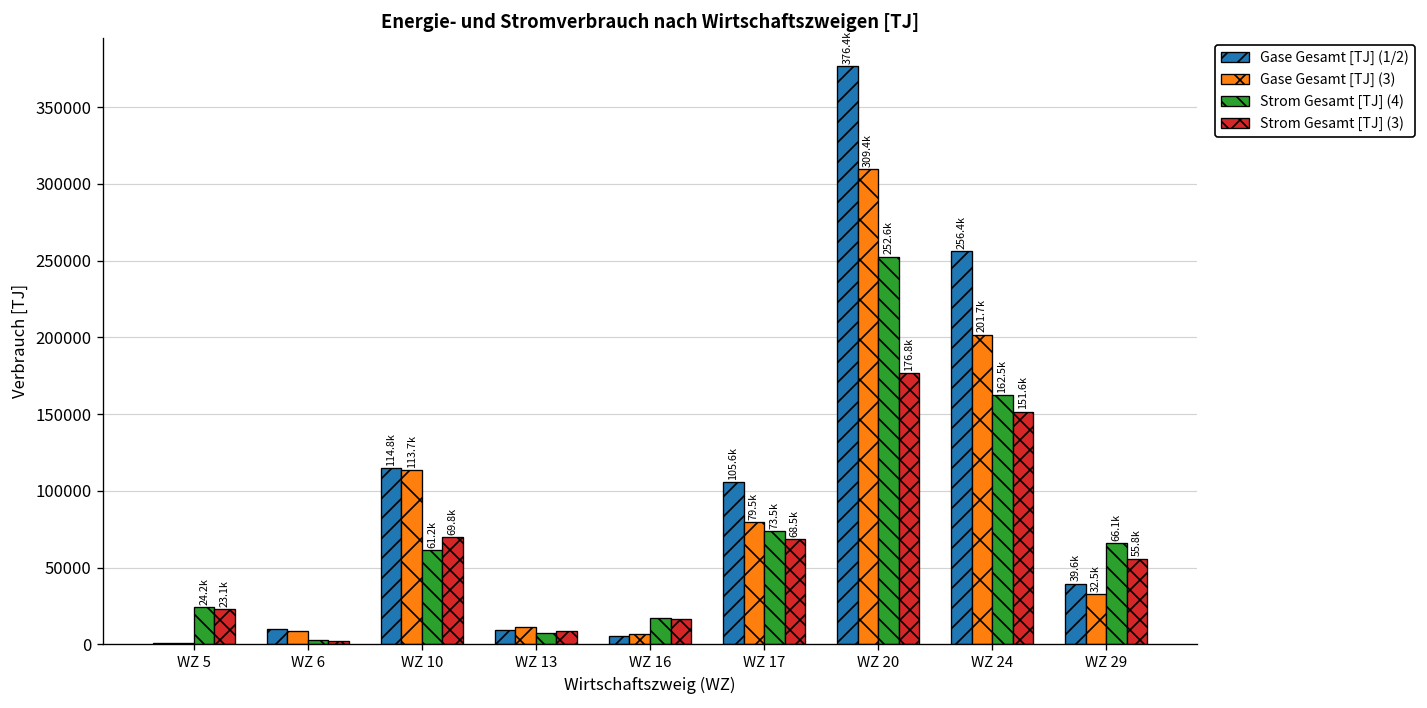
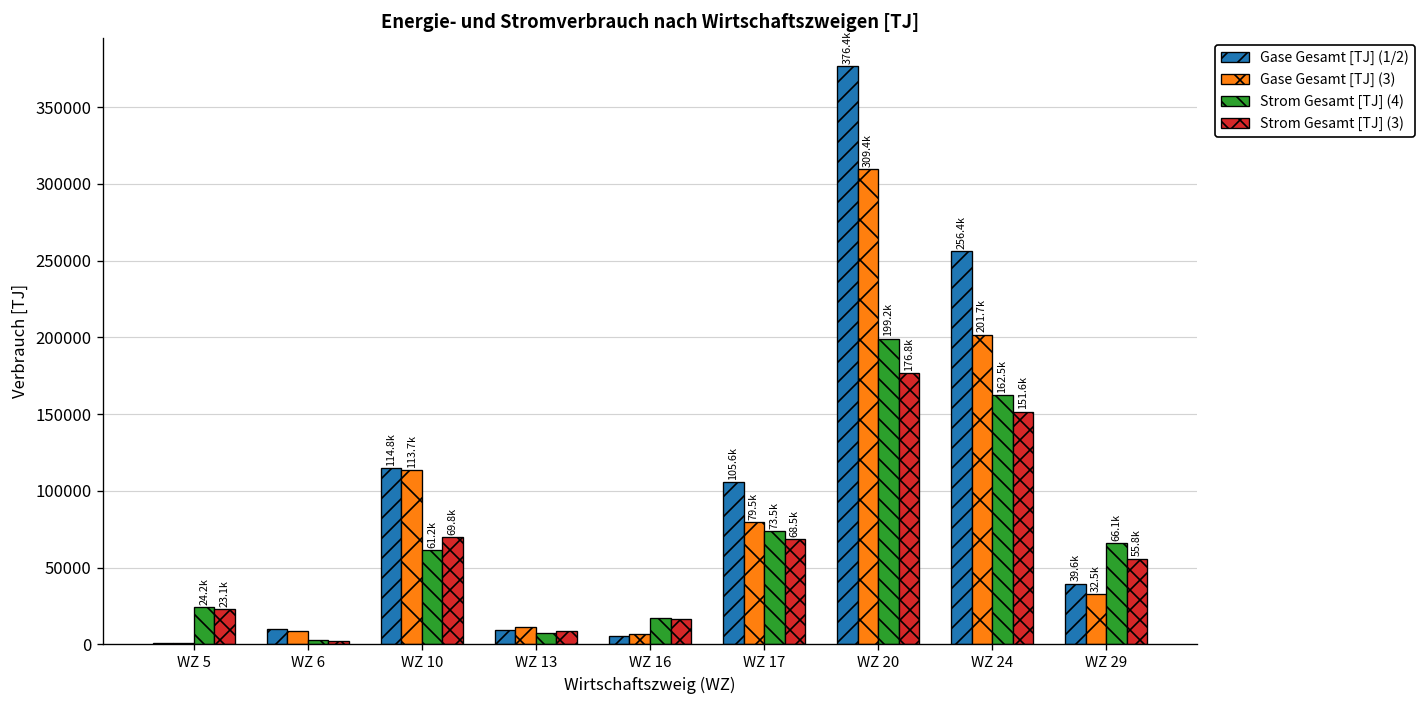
  {
    "Gase Gesamt [TJ] (1/2)": {
      "WZ 10": "114.8k",
      "WZ 17": "105.6k",
      "WZ 20": "376.4k",
      "WZ 24": "256.4k",
      "WZ 29": "39.6k"
    },
    "Gase Gesamt [TJ] (3)": {
      "WZ 10": "113.7k",
      "WZ 17": "79.5k",
      "WZ 20": "309.4k",
      "WZ 24": "201.7k",
      "WZ 29": "32.5k"
    },
    "Strom Gesamt [TJ] (4)": {
      "WZ 5": "24.2k",
      "WZ 10": "61.2k",
      "WZ 17": "73.5k",
-     "WZ 20": "252.6k",
+     "WZ 20": "199.2k",
      "WZ 24": "162.5k",
      "WZ 29": "66.1k"
    },
    "Strom Gesamt [TJ] (3)": {
      "WZ 5": "23.1k",
      "WZ 10": "69.8k",
      "WZ 17": "68.5k",
      "WZ 20": "176.8k",
      "WZ 24": "151.6k",
      "WZ 29": "55.8k"
    }
  }
